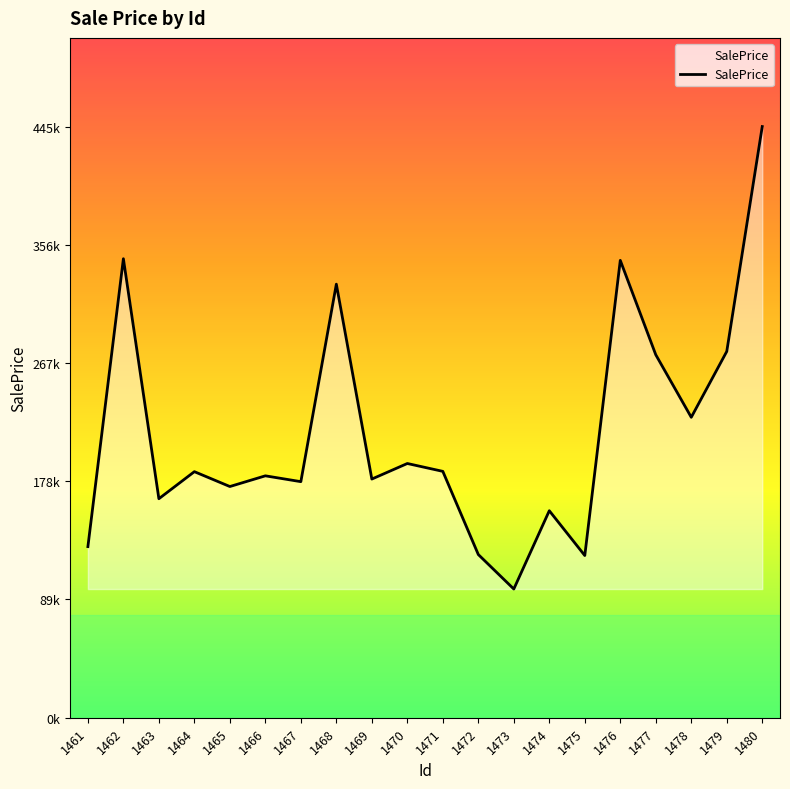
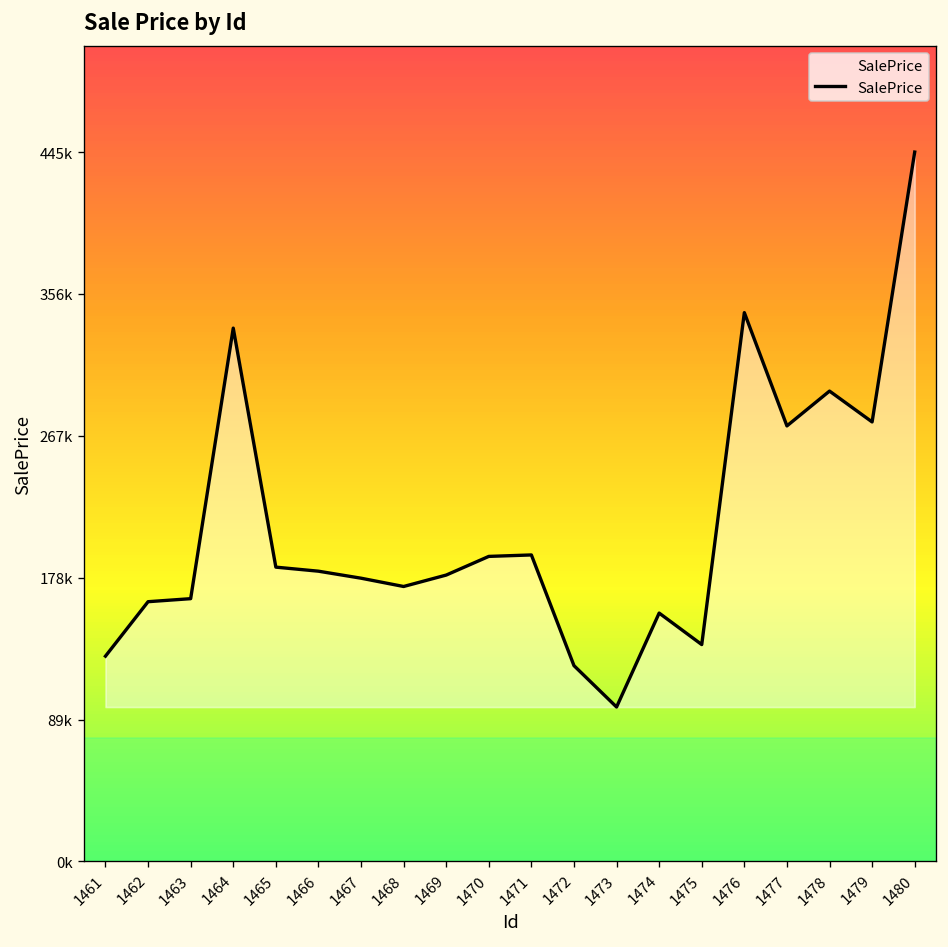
  {
    "1461": 129000,
-   "1462": 346000,
+   "1462": 163000,
    "1463": 165000,
-   "1464": 185000,
-   "1465": 174000,
+   "1464": 335000,
+   "1465": 185000,
    "1466": 182000,
    "1467": 178000,
-   "1468": 327000,
+   "1468": 173000,
    "1469": 180000,
    "1470": 192000,
-   "1471": 186000,
+   "1471": 193000,
    "1472": 123000,
    "1473": 97000,
    "1474": 156000,
-   "1475": 122000,
+   "1475": 136000,
    "1476": 345000,
    "1477": 274000,
-   "1478": 226000,
+   "1478": 295000,
    "1479": 276000,
    "1480": 446000
  }
